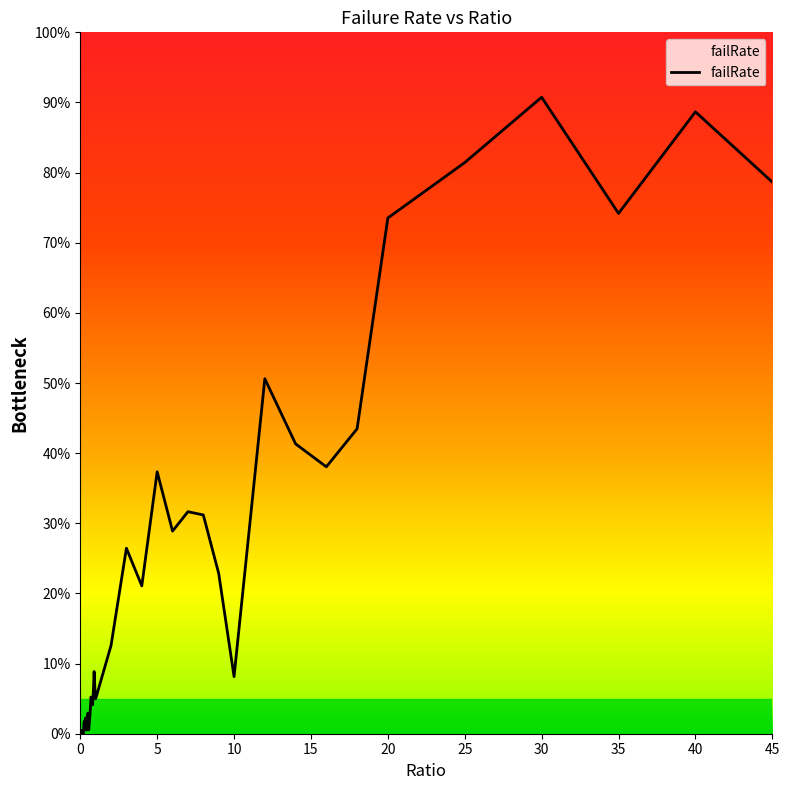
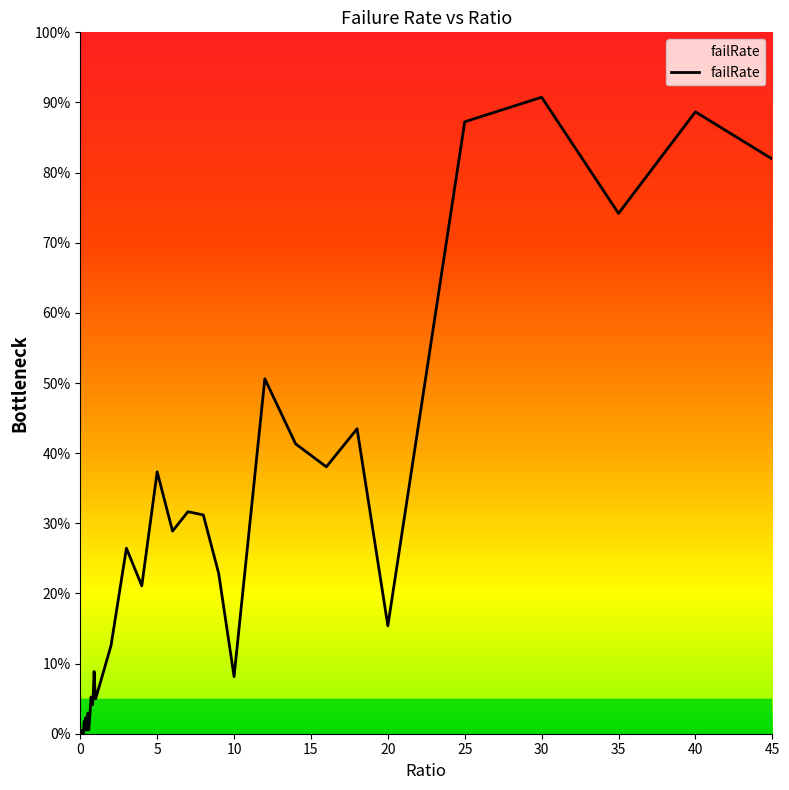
  {
    "5": "37%",
    "10": "8%",
-   "20": "74%",
-   "25": "81%",
+   "20": "15%",
+   "25": "87%",
    "30": "91%",
    "35": "74%",
    "40": "89%",
-   "45": "79%"
+   "45": "82%"
  }
